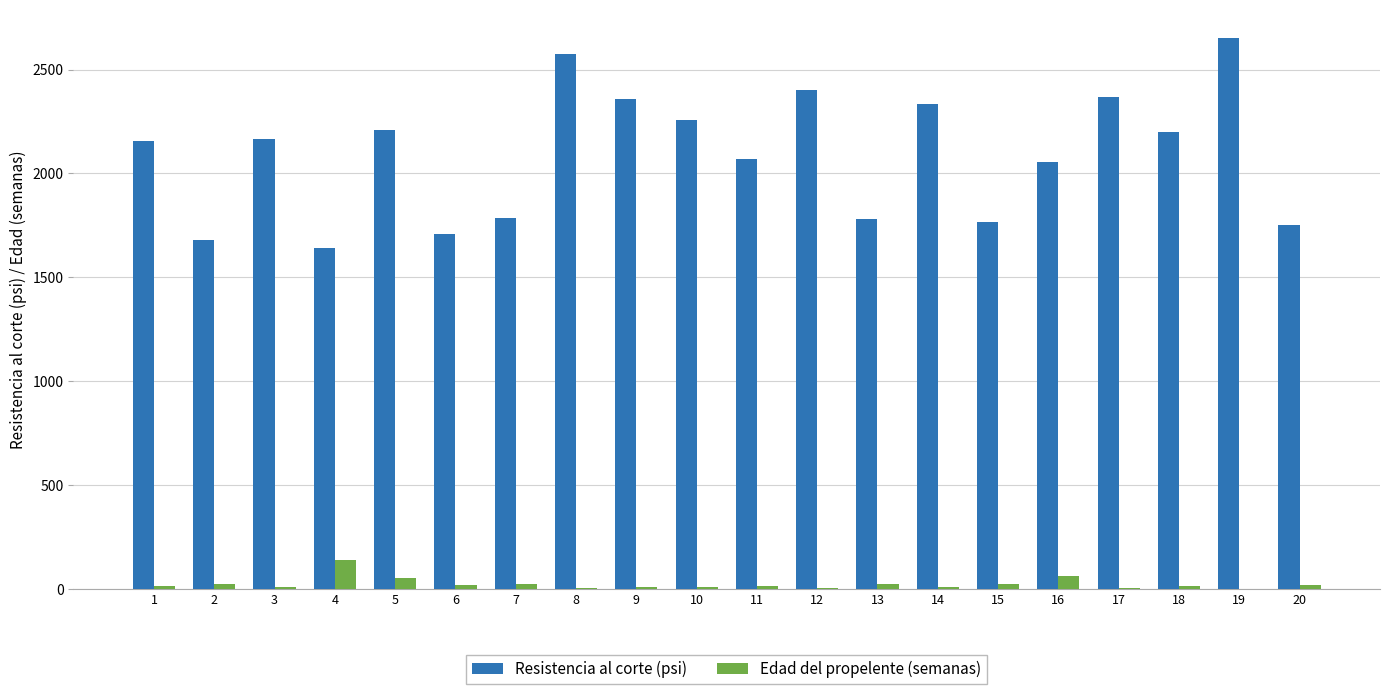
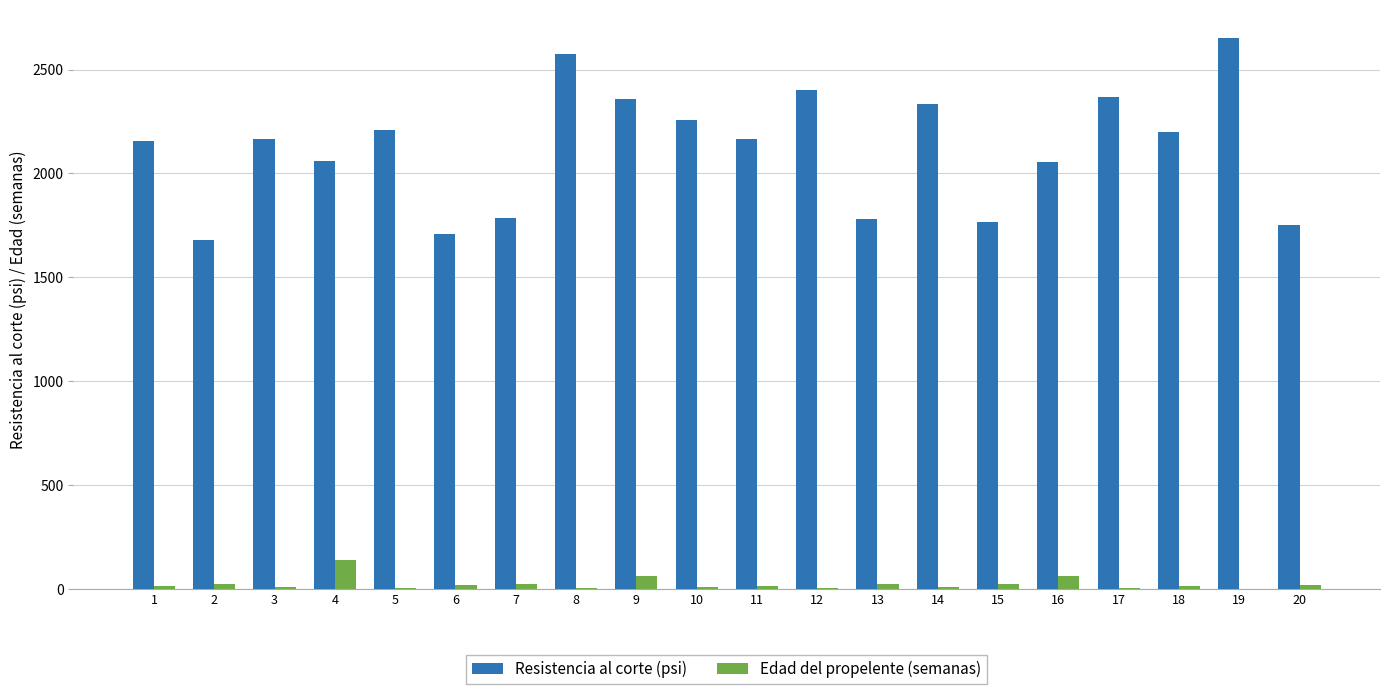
  {
    "Resistencia al corte (psi)": {
      "1": 2160,
      "2": 1680,
      "3": 2160,
-     "4": 1640,
+     "4": 2060,
      "5": 2210,
      "6": 1710,
      "7": 1780,
      "8": 2580,
      "9": 2360,
      "10": 2260,
-     "11": 2070,
+     "11": 2170,
      "12": 2400,
      "13": 1780,
      "14": 2340,
      "15": 1770,
      "16": 2050,
      "17": 2370,
      "18": 2200,
      "19": 2650,
      "20": 1750
    },
    "Edad del propelente (semanas)": {
      "1": 20,
      "2": 20,
      "4": 140,
-     "5": 50,
+     "5": 10,
      "6": 20,
      "7": 20,
-     "9": 10,
+     "9": 60,
      "11": 10,
      "13": 30,
      "15": 20,
      "16": 60,
      "18": 10,
      "20": 20
    }
  }
